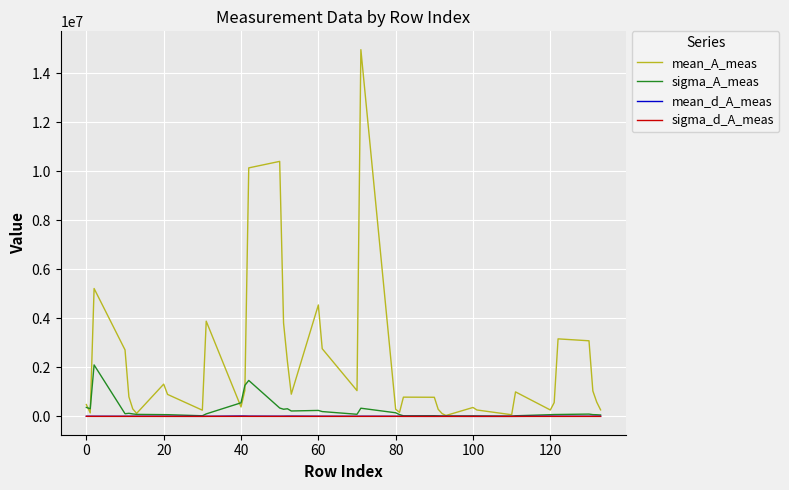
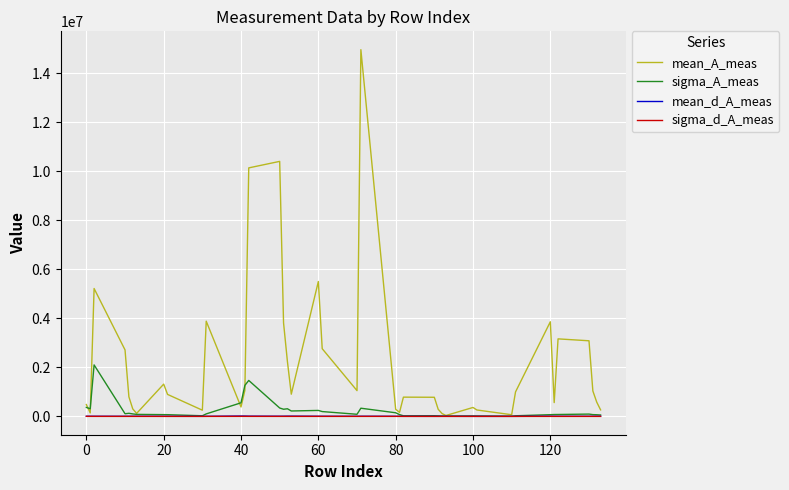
  {
    "mean_A_meas": {
      "0": 500000,
      "20": 1300000,
      "40": 400000,
-     "60": 4500000,
+     "60": 5500000,
      "80": 300000,
      "100": 400000,
-     "120": 300000
+     "120": 3900000
    },
    "sigma_A_meas": {
      "0": 400000,
      "40": 600000,
      "60": 200000,
      "80": 100000
    },
    "sigma_d_A_meas": {
      "0": 0,
      "40": 0,
      "60": 0,
      "80": 0
    }
  }
